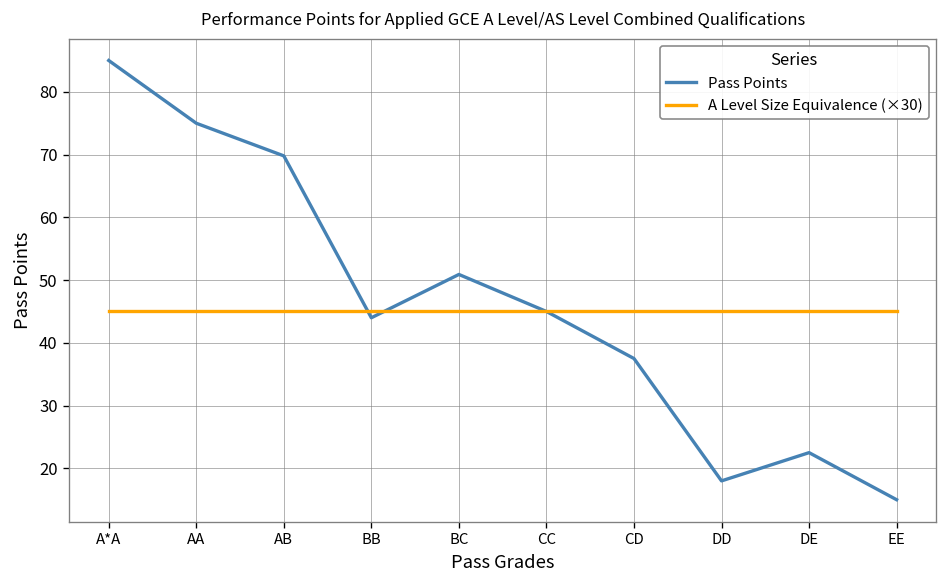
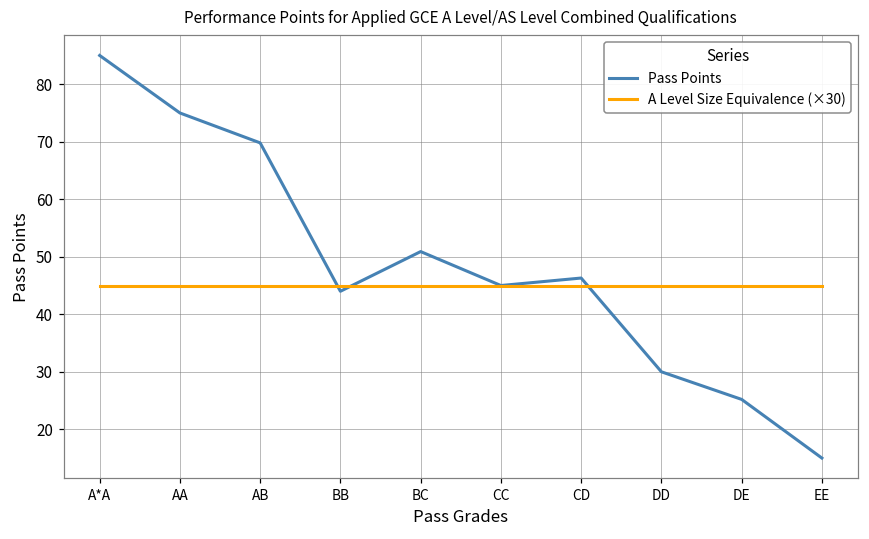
  {
    "Pass Points": {
      "A*A": 85,
      "AA": 75,
      "AB": 70,
      "BB": 44,
      "BC": 51,
-     "CD": 38,
-     "DD": 18,
-     "DE": 23,
+     "CD": 46,
+     "DD": 30,
+     "DE": 25,
      "EE": 15
    },
    "A Level Size Equivalence (×30)": {
      "A*A": 45,
      "AA": 45,
      "AB": 45,
      "BB": 45,
      "BC": 45,
      "CD": 45,
      "DD": 45,
      "DE": 45,
      "EE": 45
    }
  }
